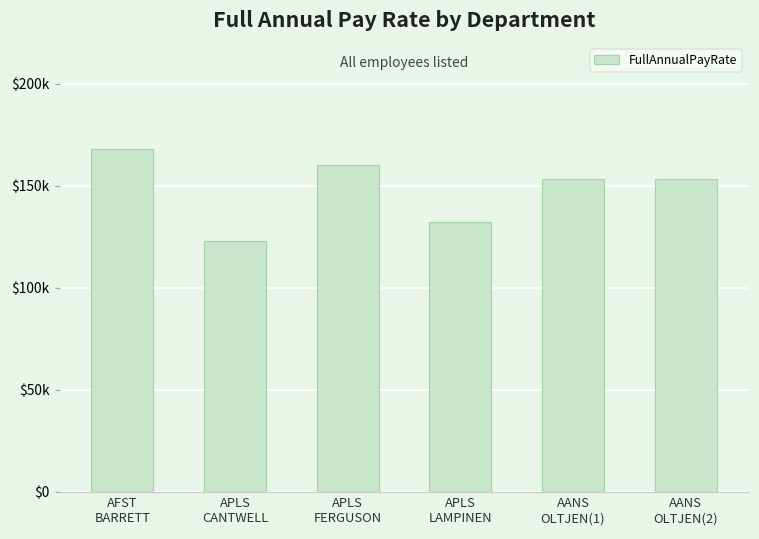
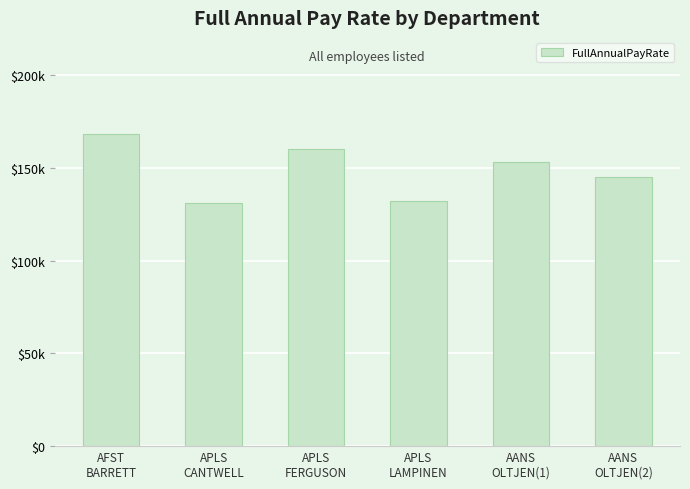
  {
    "AFST BARRETT": "$168000",
-   "APLS CANTWELL": "$123000",
+   "APLS CANTWELL": "$131000",
    "APLS FERGUSON": "$160000",
    "APLS LAMPINEN": "$132000",
    "AANS OLTJEN(1)": "$153000",
-   "AANS OLTJEN(2)": "$153000"
+   "AANS OLTJEN(2)": "$145000"
  }
